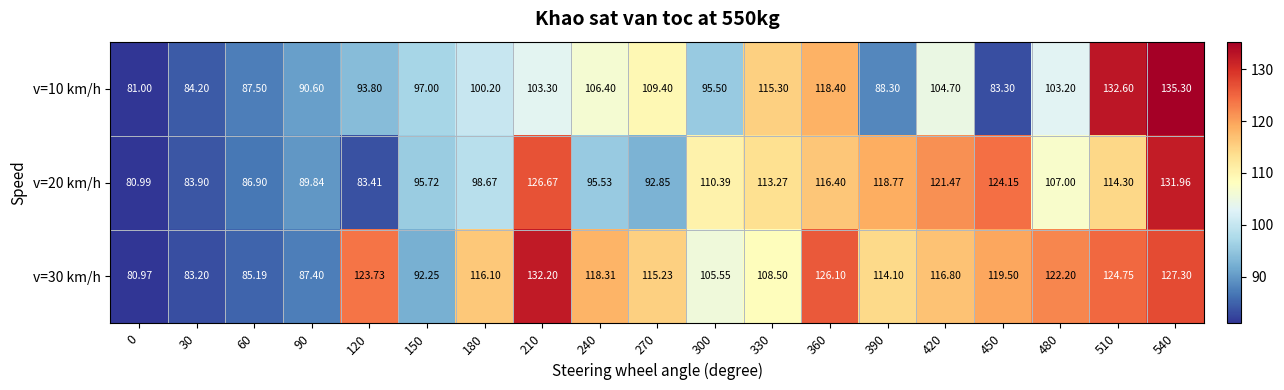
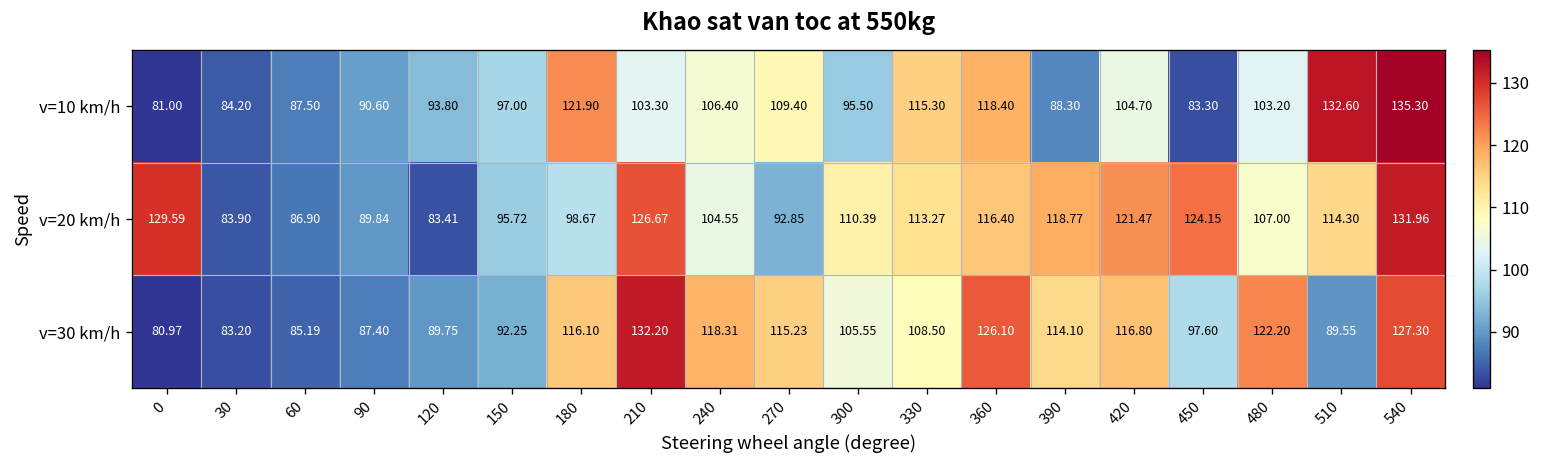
  {
    "v=10 km/h": {
      "0": 81.00,
      "30": 84.20,
      "60": 87.50,
      "90": 90.60,
      "120": 93.80,
      "150": 97.00,
-     "180": 100.20,
+     "180": 121.90,
      "210": 103.30,
      "240": 106.40,
      "270": 109.40,
      "300": 95.50,
      "330": 115.30,
      "360": 118.40,
      "390": 88.30,
      "420": 104.70,
      "450": 83.30,
      "480": 103.20,
      "510": 132.60,
      "540": 135.30
    },
    "v=20 km/h": {
-     "0": 80.99,
+     "0": 129.59,
      "30": 83.90,
      "60": 86.90,
      "90": 89.84,
      "120": 83.41,
      "150": 95.72,
      "180": 98.67,
      "210": 126.67,
-     "240": 95.53,
+     "240": 104.55,
      "270": 92.85,
      "300": 110.39,
      "330": 113.27,
      "360": 116.40,
      "390": 118.77,
      "420": 121.47,
      "450": 124.15,
      "480": 107.00,
      "510": 114.30,
      "540": 131.96
    },
    "v=30 km/h": {
      "0": 80.97,
      "30": 83.20,
      "60": 85.19,
      "90": 87.40,
-     "120": 123.73,
+     "120": 89.75,
      "150": 92.25,
      "180": 116.10,
      "210": 132.20,
      "240": 118.31,
      "270": 115.23,
      "300": 105.55,
      "330": 108.50,
      "360": 126.10,
      "390": 114.10,
      "420": 116.80,
-     "450": 119.50,
+     "450": 97.60,
      "480": 122.20,
-     "510": 124.75,
+     "510": 89.55,
      "540": 127.30
    }
  }
